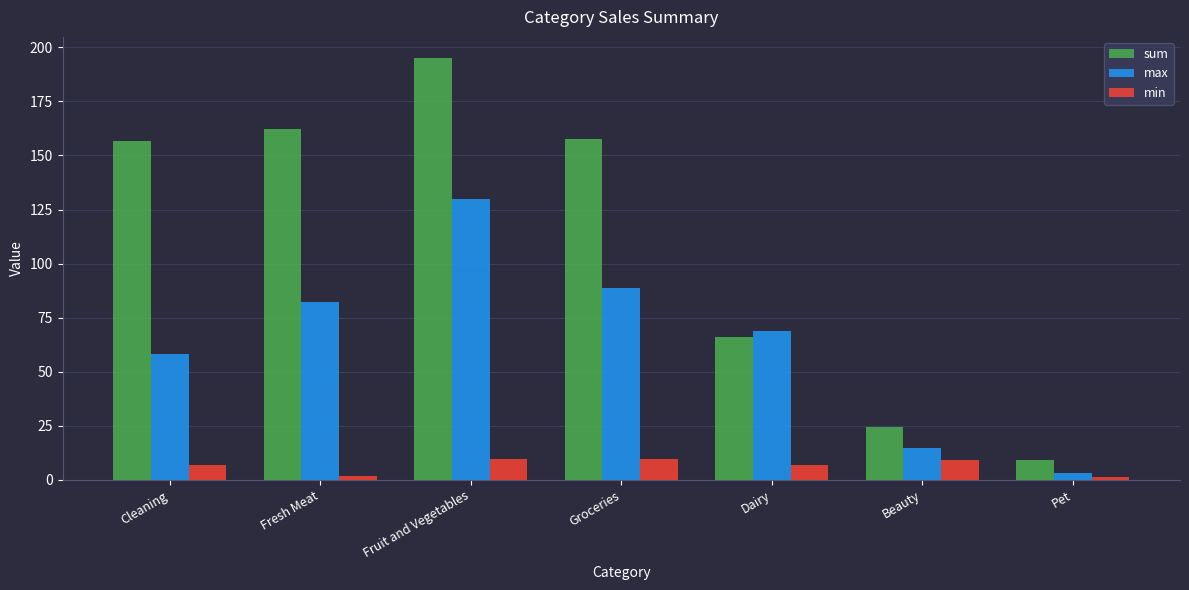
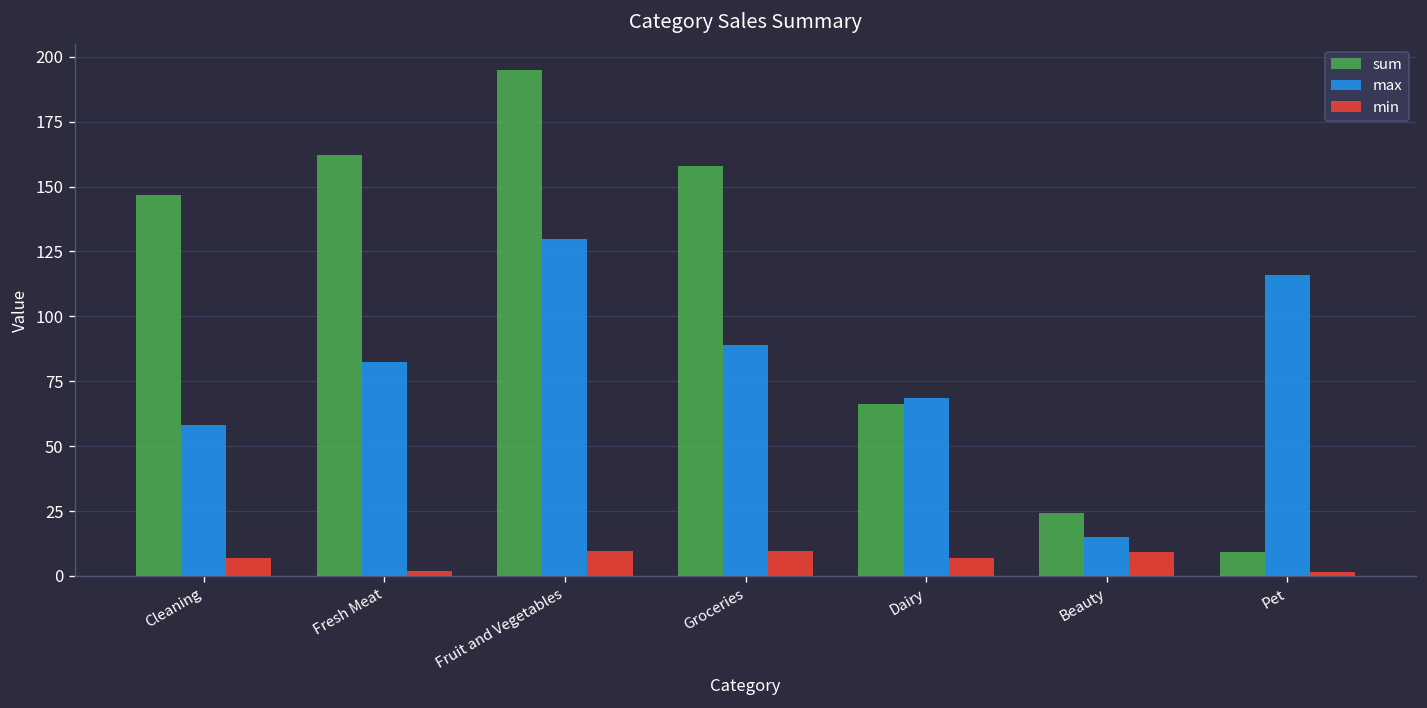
  {
    "sum": {
-     "Cleaning": 157,
+     "Cleaning": 147,
      "Fresh Meat": 162,
      "Fruit and Vegetables": 195,
      "Groceries": 158,
      "Dairy": 66,
      "Beauty": 24,
      "Pet": 9
    },
    "max": {
      "Cleaning": 58,
      "Fresh Meat": 82,
      "Fruit and Vegetables": 130,
      "Groceries": 89,
      "Dairy": 69,
      "Beauty": 15,
-     "Pet": 3
+     "Pet": 116
    },
    "min": {
      "Cleaning": 7,
      "Fresh Meat": 2,
      "Fruit and Vegetables": 10,
      "Groceries": 10,
      "Dairy": 7,
      "Beauty": 9,
      "Pet": 1
    }
  }
